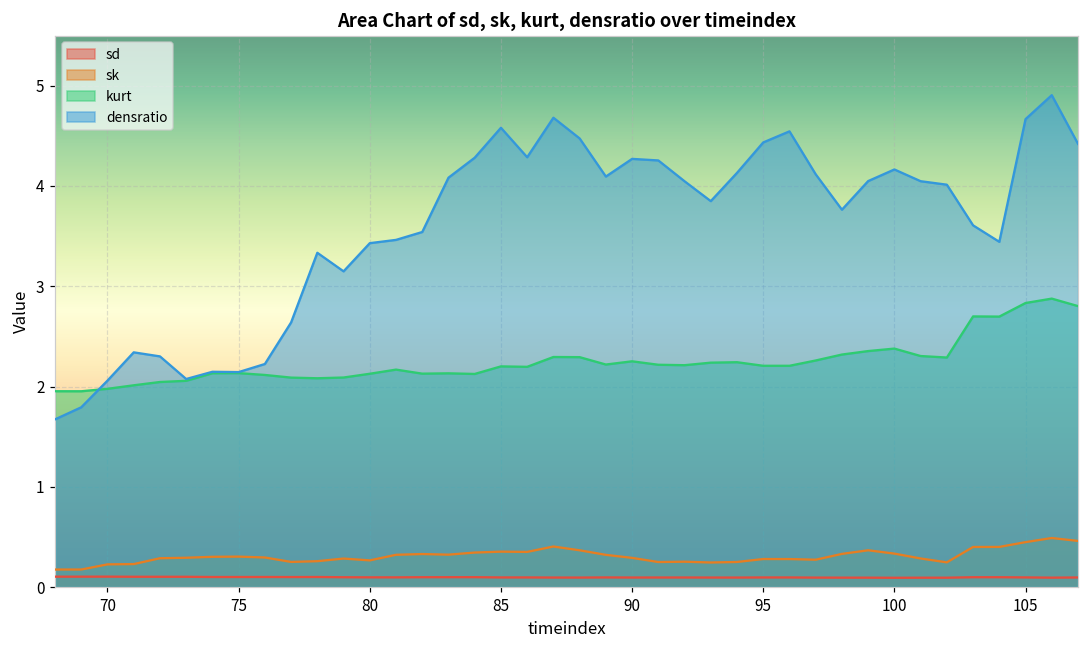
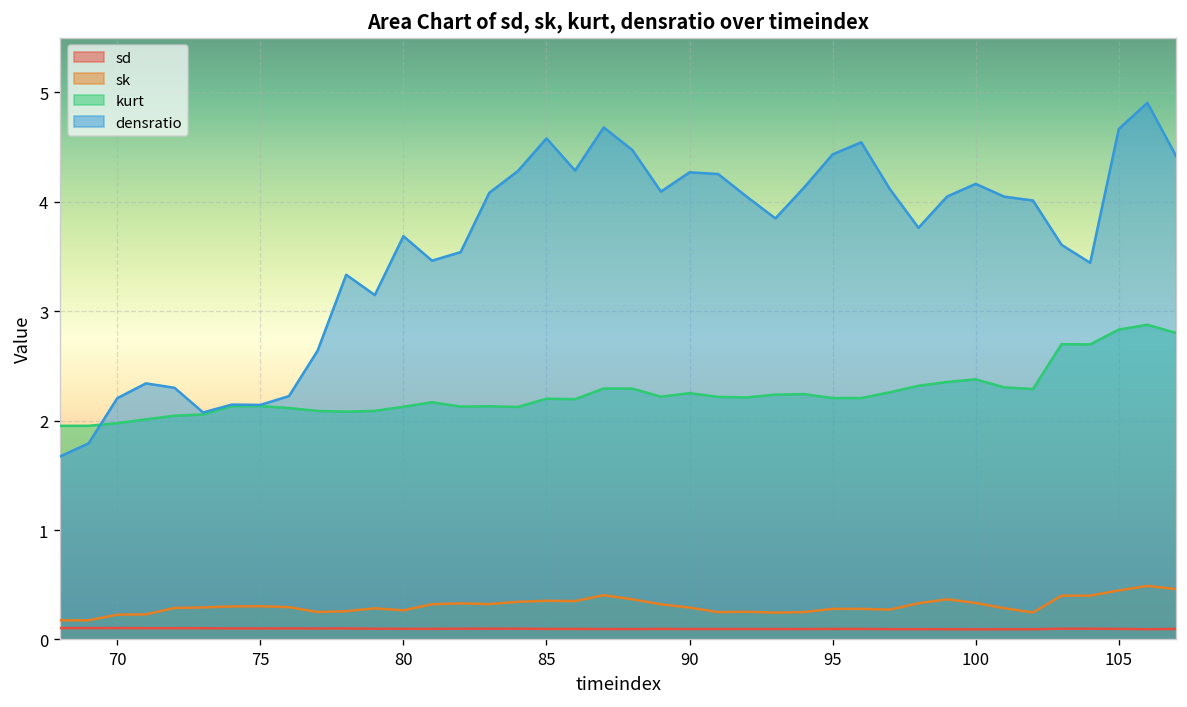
  {
    "kurt": {
      "70": 2.0,
      "80": 2.1,
      "85": 2.2,
      "90": 2.3,
      "95": 2.2,
      "100": 2.4,
      "105": 2.8
    },
    "densratio": {
-     "70": 2.1,
-     "80": 3.4,
+     "70": 2.2,
+     "80": 3.7,
      "85": 4.6,
      "90": 4.3,
      "95": 4.4,
      "100": 4.2,
      "105": 4.7
    }
  }
